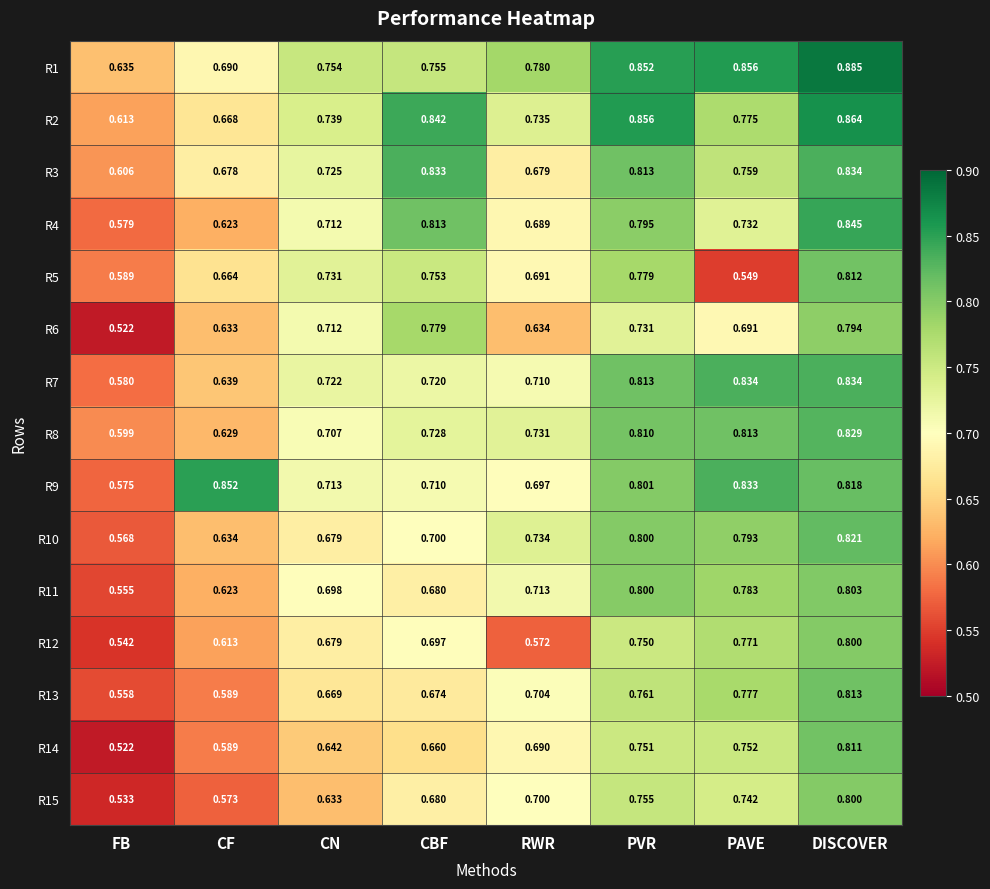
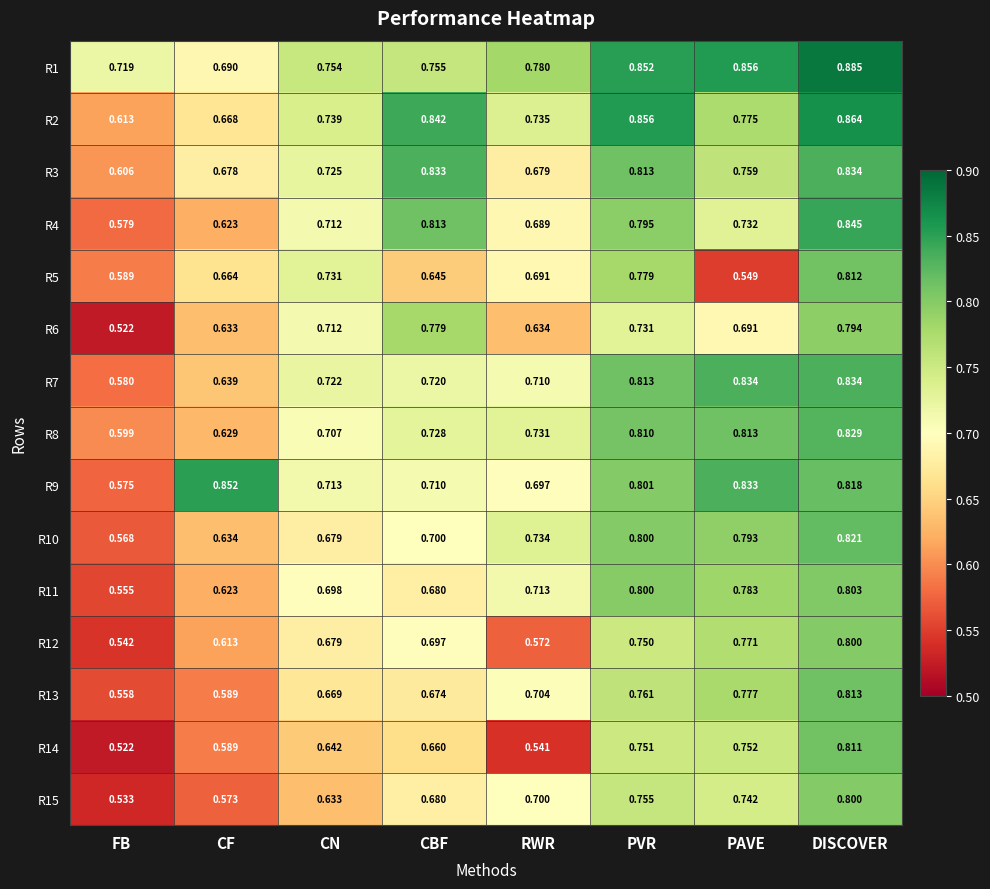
  {
    "R1": {
-     "FB": 0.635,
+     "FB": 0.719,
      "CF": 0.690,
      "CN": 0.754,
      "CBF": 0.755,
      "RWR": 0.780,
      "PVR": 0.852,
      "PAVE": 0.856,
      "DISCOVER": 0.885
    },
    "R2": {
      "FB": 0.613,
      "CF": 0.668,
      "CN": 0.739,
      "CBF": 0.842,
      "RWR": 0.735,
      "PVR": 0.856,
      "PAVE": 0.775,
      "DISCOVER": 0.864
    },
    "R3": {
      "FB": 0.606,
      "CF": 0.678,
      "CN": 0.725,
      "CBF": 0.833,
      "RWR": 0.679,
      "PVR": 0.813,
      "PAVE": 0.759,
      "DISCOVER": 0.834
    },
    "R4": {
      "FB": 0.579,
      "CF": 0.623,
      "CN": 0.712,
      "CBF": 0.813,
      "RWR": 0.689,
      "PVR": 0.795,
      "PAVE": 0.732,
      "DISCOVER": 0.845
    },
    "R5": {
      "FB": 0.589,
      "CF": 0.664,
      "CN": 0.731,
-     "CBF": 0.753,
+     "CBF": 0.645,
      "RWR": 0.691,
      "PVR": 0.779,
      "PAVE": 0.549,
      "DISCOVER": 0.812
    },
    "R6": {
      "FB": 0.522,
      "CF": 0.633,
      "CN": 0.712,
      "CBF": 0.779,
      "RWR": 0.634,
      "PVR": 0.731,
      "PAVE": 0.691,
      "DISCOVER": 0.794
    },
    "R7": {
      "FB": 0.580,
      "CF": 0.639,
      "CN": 0.722,
      "CBF": 0.720,
      "RWR": 0.710,
      "PVR": 0.813,
      "PAVE": 0.834,
      "DISCOVER": 0.834
    },
    "R8": {
      "FB": 0.599,
      "CF": 0.629,
      "CN": 0.707,
      "CBF": 0.728,
      "RWR": 0.731,
      "PVR": 0.810,
      "PAVE": 0.813,
      "DISCOVER": 0.829
    },
    "R9": {
      "FB": 0.575,
      "CF": 0.852,
      "CN": 0.713,
      "CBF": 0.710,
      "RWR": 0.697,
      "PVR": 0.801,
      "PAVE": 0.833,
      "DISCOVER": 0.818
    },
    "R10": {
      "FB": 0.568,
      "CF": 0.634,
      "CN": 0.679,
      "CBF": 0.700,
      "RWR": 0.734,
      "PVR": 0.800,
      "PAVE": 0.793,
      "DISCOVER": 0.821
    },
    "R11": {
      "FB": 0.555,
      "CF": 0.623,
      "CN": 0.698,
      "CBF": 0.680,
      "RWR": 0.713,
      "PVR": 0.800,
      "PAVE": 0.783,
      "DISCOVER": 0.803
    },
    "R12": {
      "FB": 0.542,
      "CF": 0.613,
      "CN": 0.679,
      "CBF": 0.697,
      "RWR": 0.572,
      "PVR": 0.750,
      "PAVE": 0.771,
      "DISCOVER": 0.800
    },
    "R13": {
      "FB": 0.558,
      "CF": 0.589,
      "CN": 0.669,
      "CBF": 0.674,
      "RWR": 0.704,
      "PVR": 0.761,
      "PAVE": 0.777,
      "DISCOVER": 0.813
    },
    "R14": {
      "FB": 0.522,
      "CF": 0.589,
      "CN": 0.642,
      "CBF": 0.660,
-     "RWR": 0.690,
+     "RWR": 0.541,
      "PVR": 0.751,
      "PAVE": 0.752,
      "DISCOVER": 0.811
    },
    "R15": {
      "FB": 0.533,
      "CF": 0.573,
      "CN": 0.633,
      "CBF": 0.680,
      "RWR": 0.700,
      "PVR": 0.755,
      "PAVE": 0.742,
      "DISCOVER": 0.800
    }
  }
